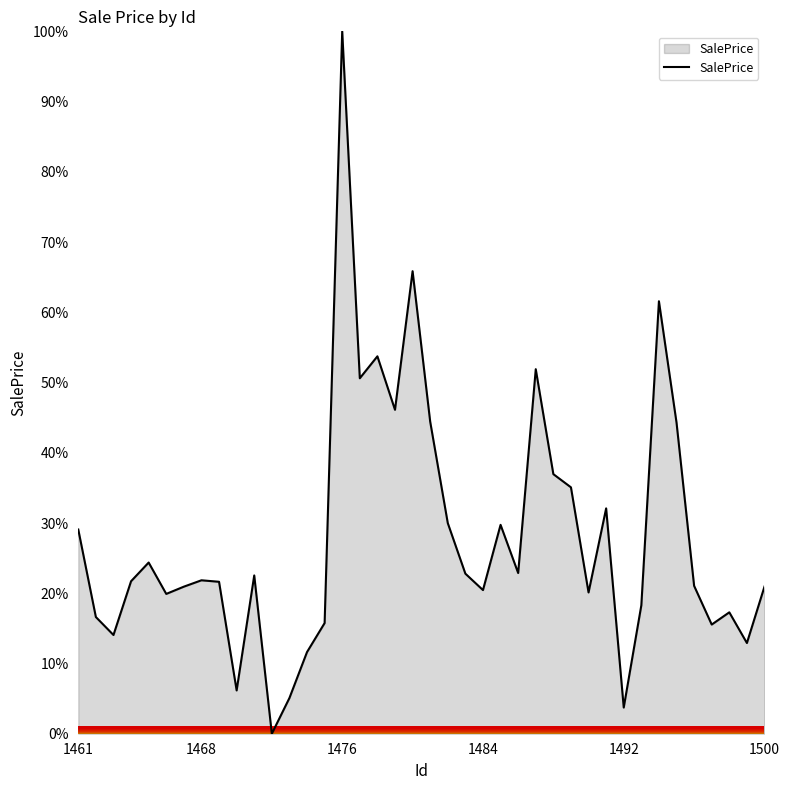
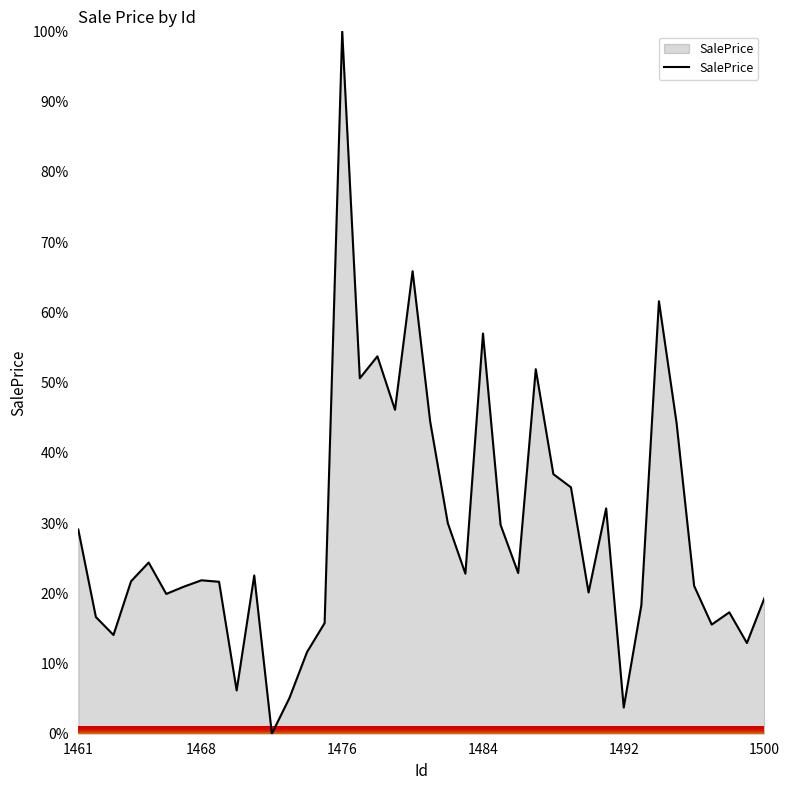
  {
    "1461": "29%",
    "1468": "22%",
    "1476": "100%",
-   "1484": "20%",
+   "1484": "57%",
    "1492": "4%",
-   "1500": "21%"
+   "1500": "19%"
  }
